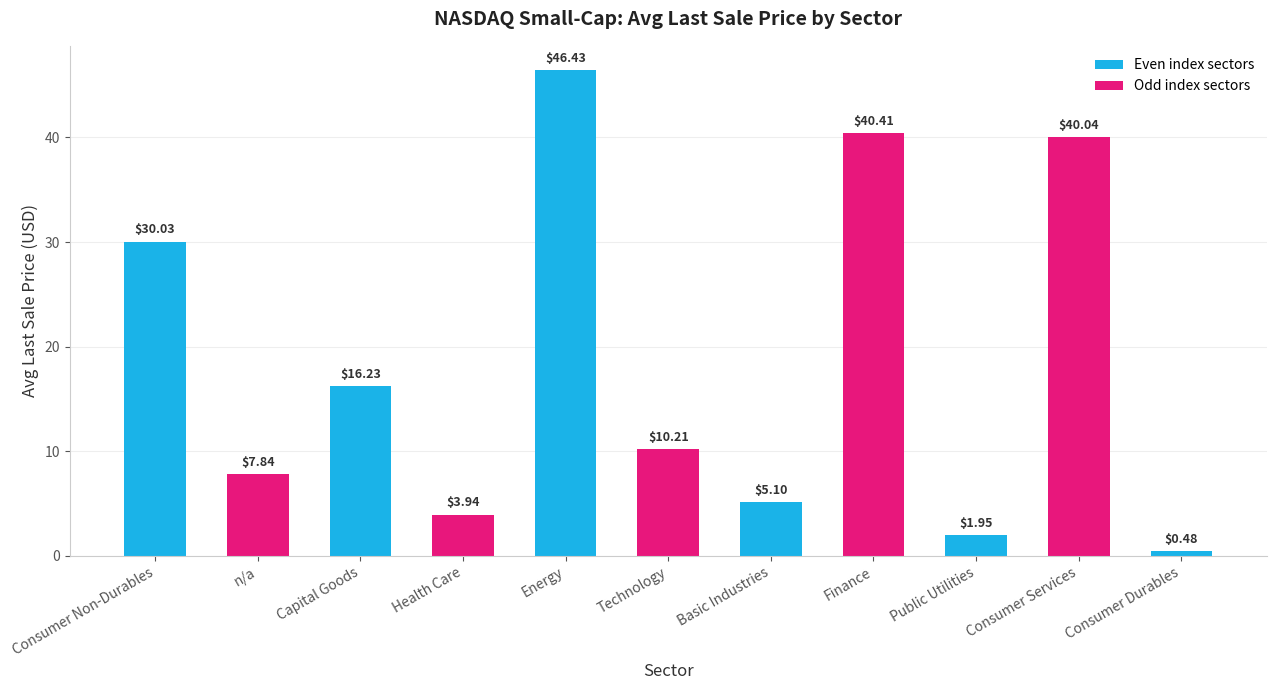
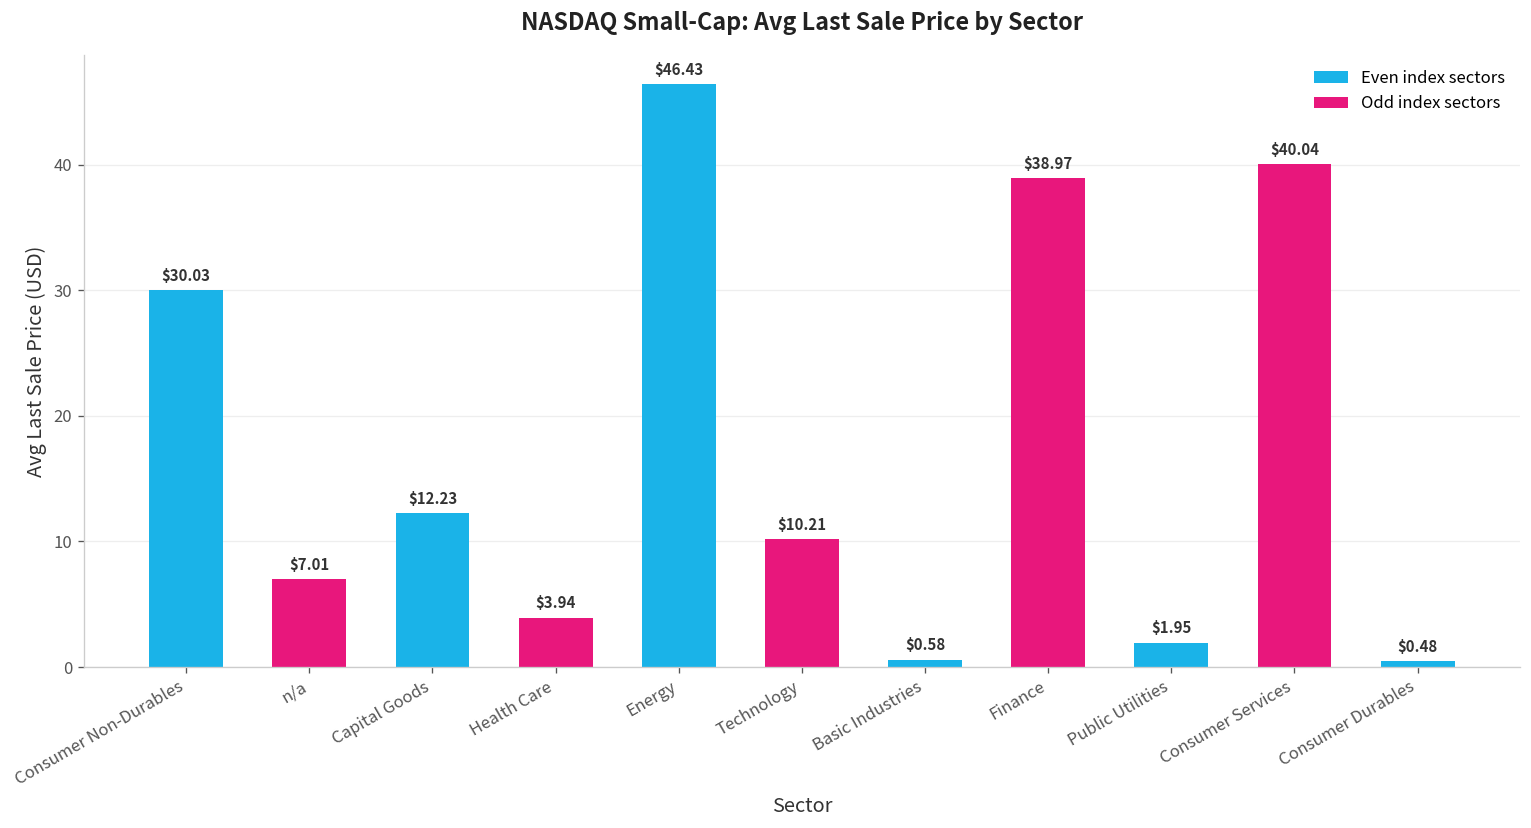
  {
    "Consumer Non-Durables": "$30.03",
-   "n/a": "$7.84",
-   "Capital Goods": "$16.23",
+   "n/a": "$7.01",
+   "Capital Goods": "$12.23",
    "Health Care": "$3.94",
    "Energy": "$46.43",
    "Technology": "$10.21",
-   "Basic Industries": "$5.10",
-   "Finance": "$40.41",
+   "Basic Industries": "$0.58",
+   "Finance": "$38.97",
    "Public Utilities": "$1.95",
    "Consumer Services": "$40.04",
    "Consumer Durables": "$0.48"
  }
